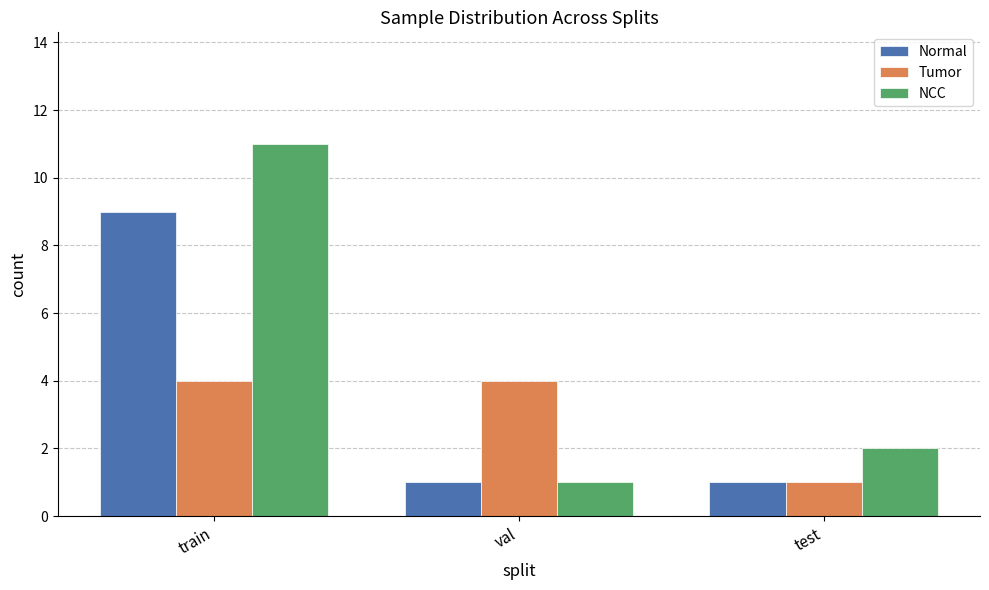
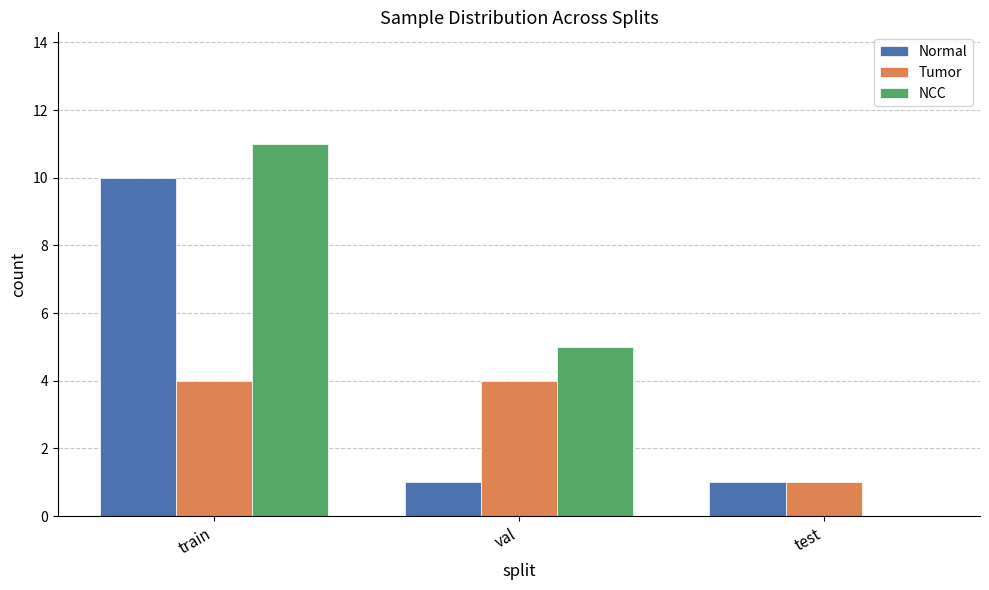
  {
    "Normal": {
-     "train": 9,
+     "train": 10,
      "val": 1,
      "test": 1
    },
    "Tumor": {
      "train": 4,
      "val": 4,
      "test": 1
    },
    "NCC": {
      "train": 11,
-     "val": 1,
-     "test": 2
+     "val": 5,
+     "test": 0
    }
  }
